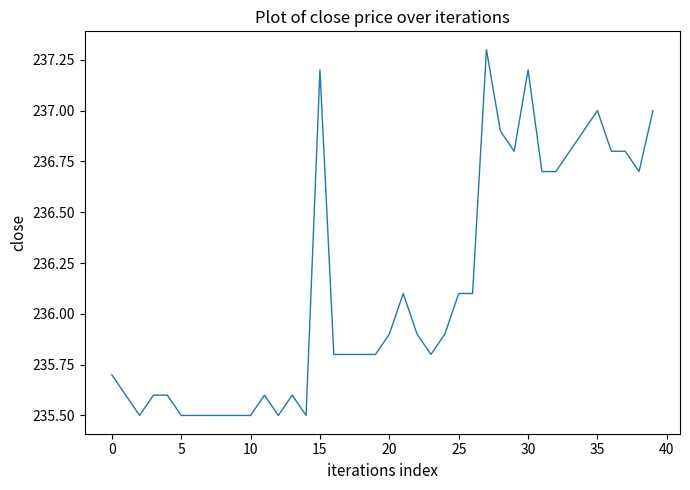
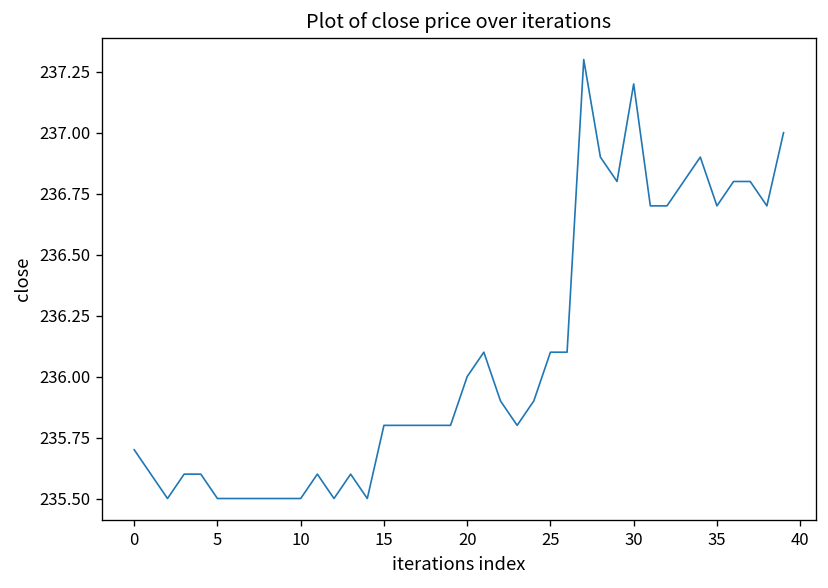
  {
    "0": 235.7,
    "5": 235.5,
    "10": 235.5,
-   "15": 237.2,
-   "20": 235.9,
+   "15": 235.8,
+   "20": 236.0,
    "25": 236.1,
    "30": 237.2,
-   "35": 237.0
+   "35": 236.7
  }
